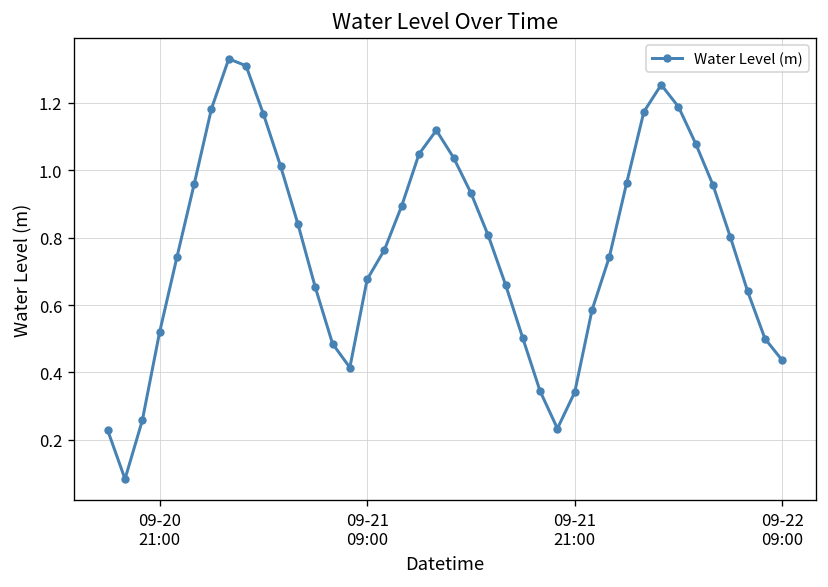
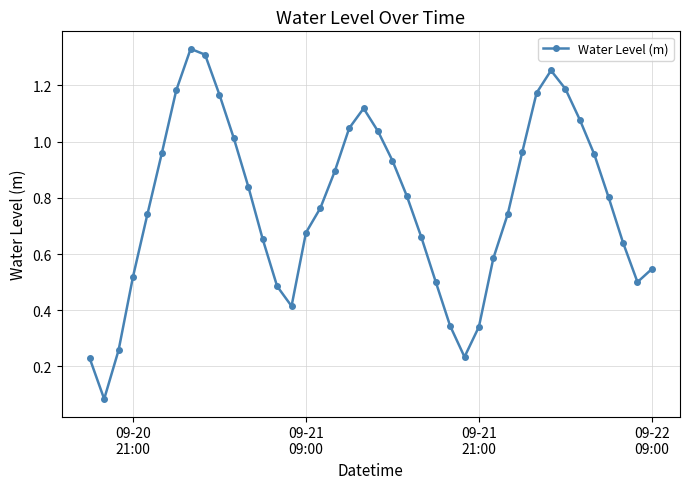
  {
    "09-20 21:00": 0.52,
    "09-21 09:00": 0.68,
    "09-21 21:00": 0.34,
-   "09-22 09:00": 0.44
+   "09-22 09:00": 0.55
  }
